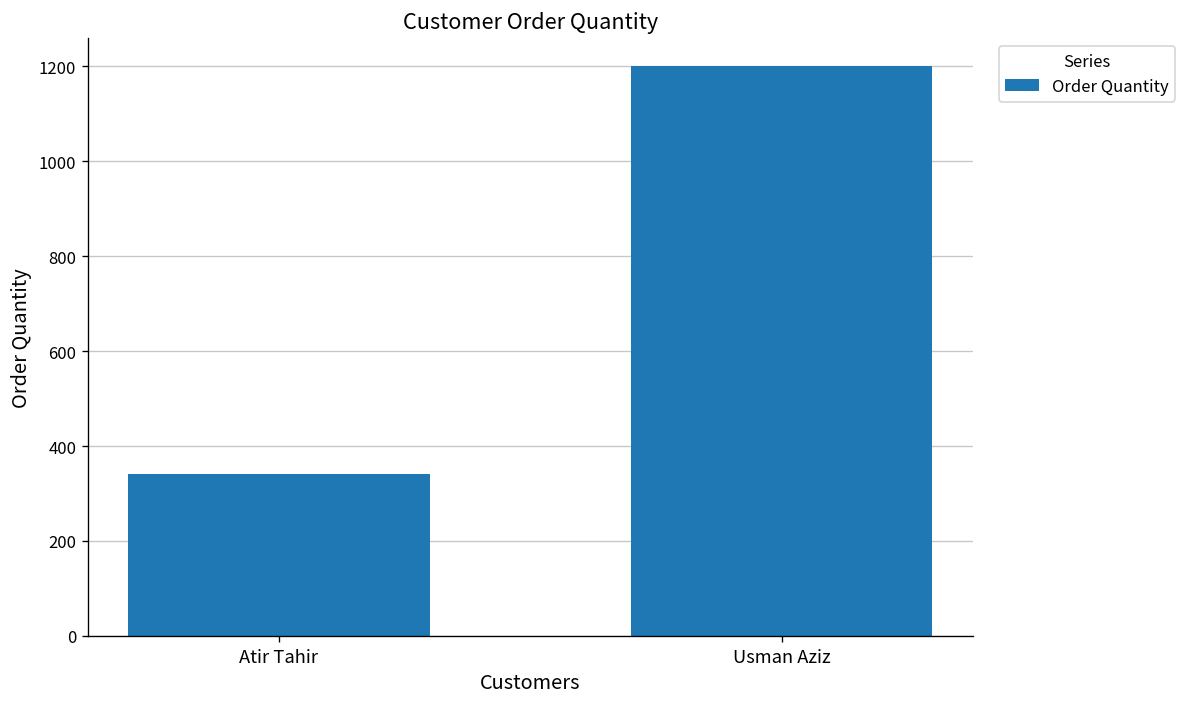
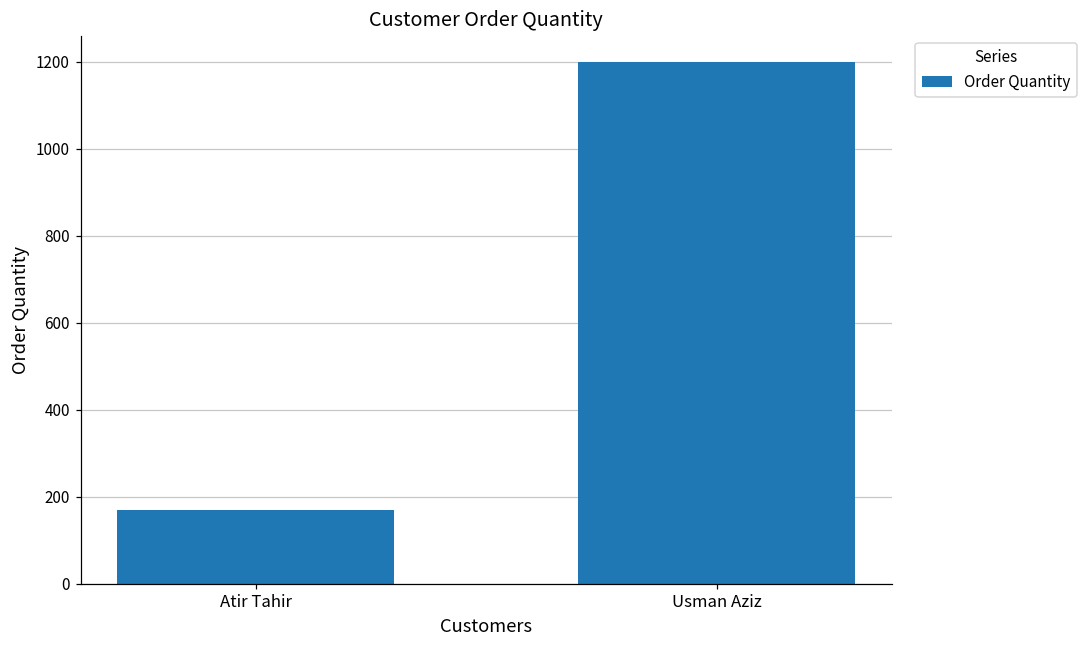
  {
-   "Atir Tahir": 340,
+   "Atir Tahir": 170,
    "Usman Aziz": 1200
  }
